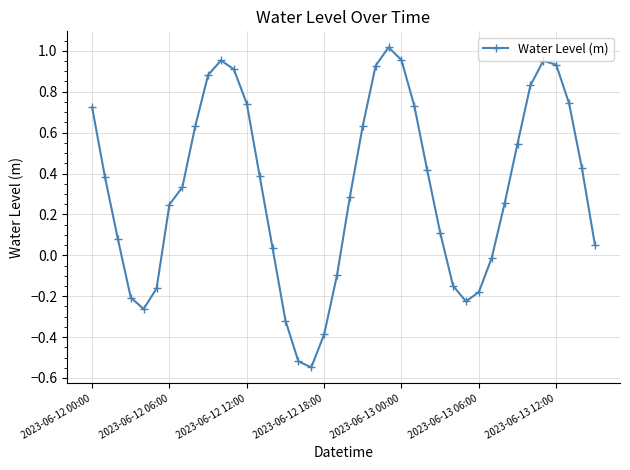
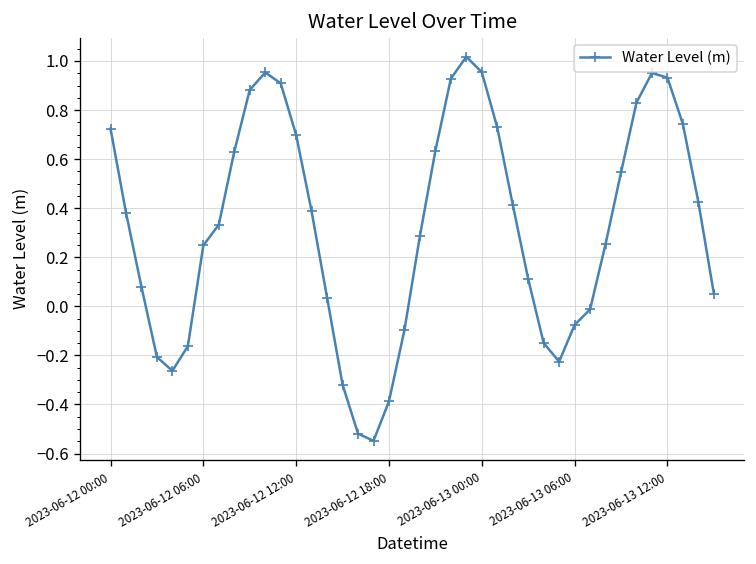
  {
    "2023-06-12 00:00": 0.72,
    "2023-06-12 06:00": 0.25,
-   "2023-06-12 12:00": 0.74,
+   "2023-06-12 12:00": 0.70,
    "2023-06-12 18:00": -0.39,
    "2023-06-13 00:00": 0.95,
-   "2023-06-13 06:00": -0.18,
+   "2023-06-13 06:00": -0.08,
    "2023-06-13 12:00": 0.93
  }
